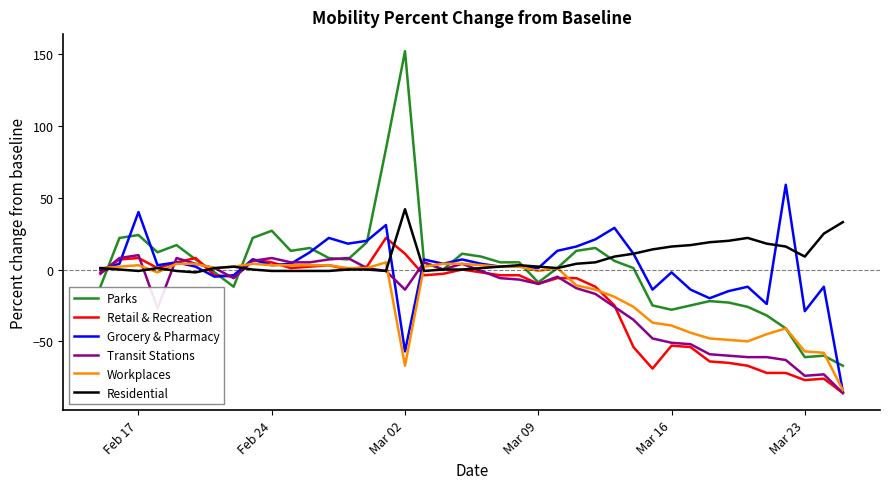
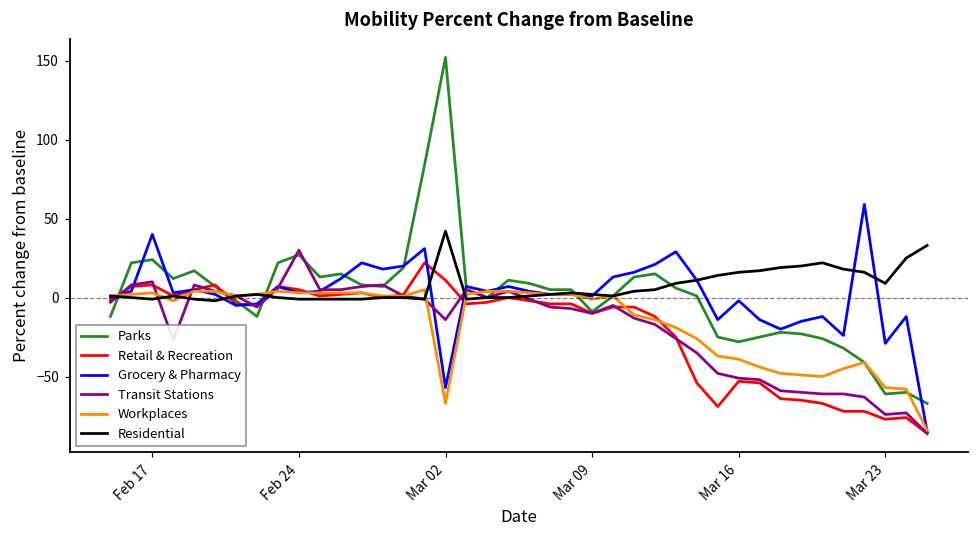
  {
    "Parks": {
      "Feb 17": 24,
      "Feb 24": 27,
      "Mar 02": 152,
      "Mar 16": -28,
      "Mar 23": -61
    },
    "Retail & Recreation": {
      "Feb 17": 8,
      "Feb 24": 5,
      "Mar 02": 11,
      "Mar 16": -53,
      "Mar 23": -77
    },
    "Grocery & Pharmacy": {
      "Feb 17": 40,
      "Mar 02": -57,
      "Mar 16": -2,
      "Mar 23": -29
    },
    "Transit Stations": {
      "Feb 17": 10,
-     "Feb 24": 8,
+     "Feb 24": 30,
      "Mar 02": -14,
      "Mar 16": -51,
      "Mar 23": -74
    },
    "Workplaces": {
      "Feb 17": 3,
      "Mar 02": -67,
      "Mar 09": -1,
      "Mar 16": -39,
      "Mar 23": -57
    },
    "Residential": {
      "Feb 17": -1,
      "Feb 24": -1,
      "Mar 02": 42,
      "Mar 16": 16,
      "Mar 23": 9
    }
  }
